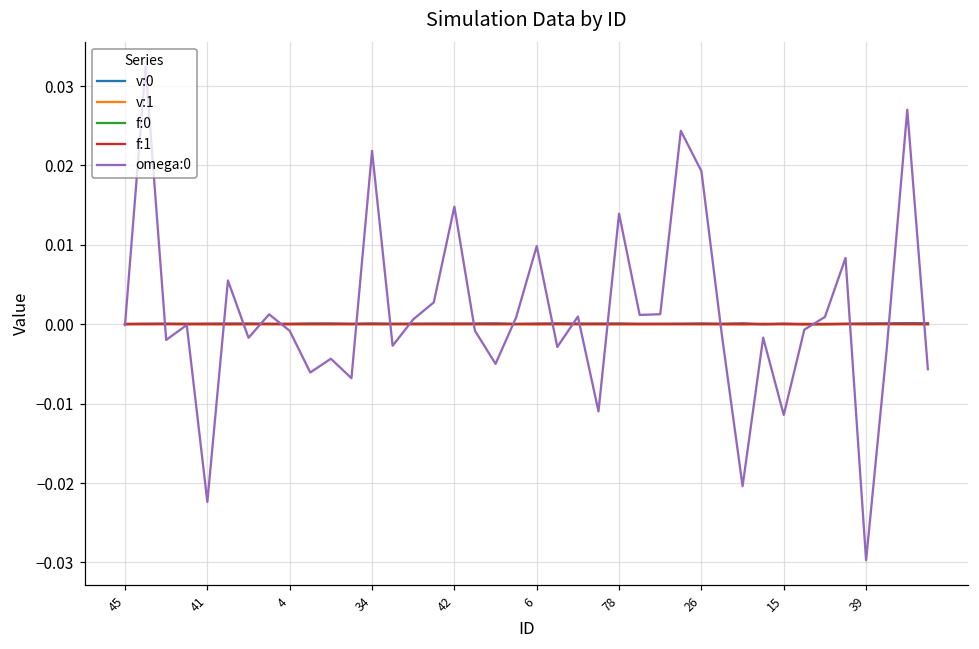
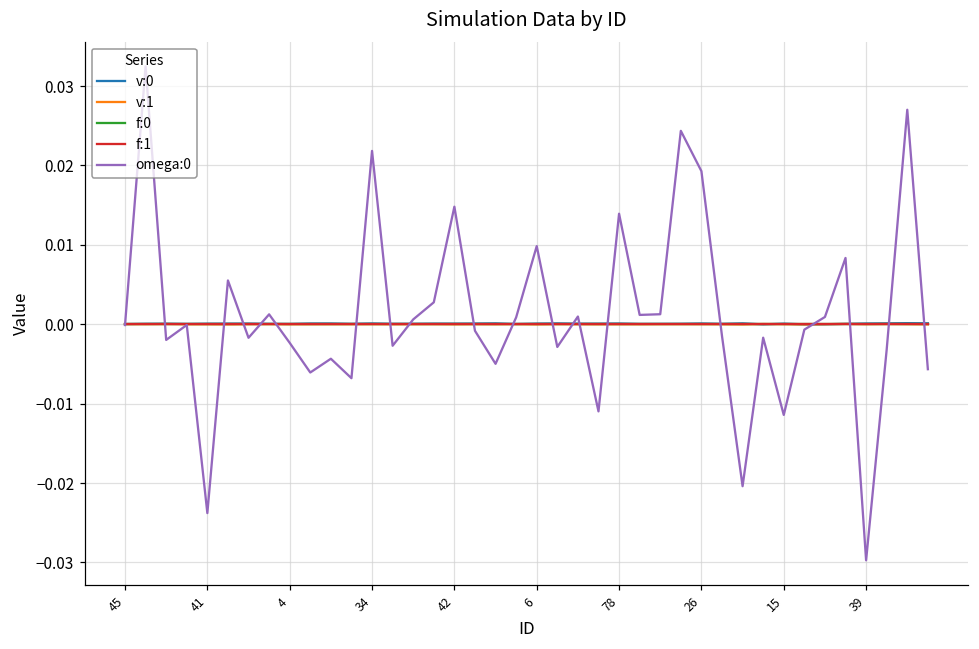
  {
    "omega:0": {
-     "41": -0.022,
-     "4": -0.001,
+     "41": -0.024,
+     "4": -0.002,
      "42": 0.015,
      "78": 0.014
    }
  }
